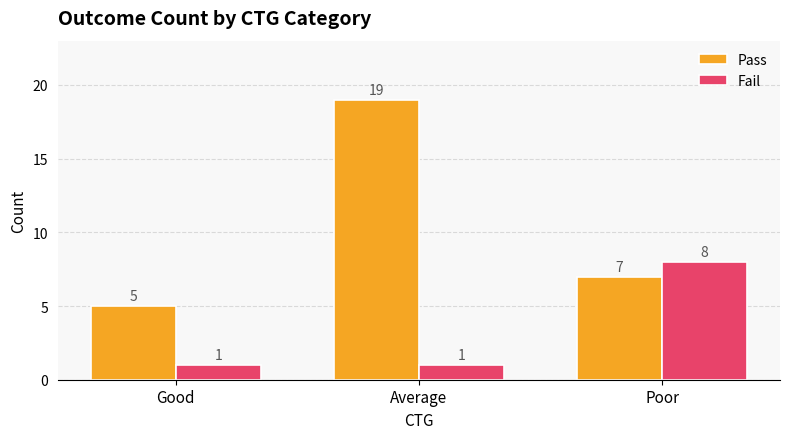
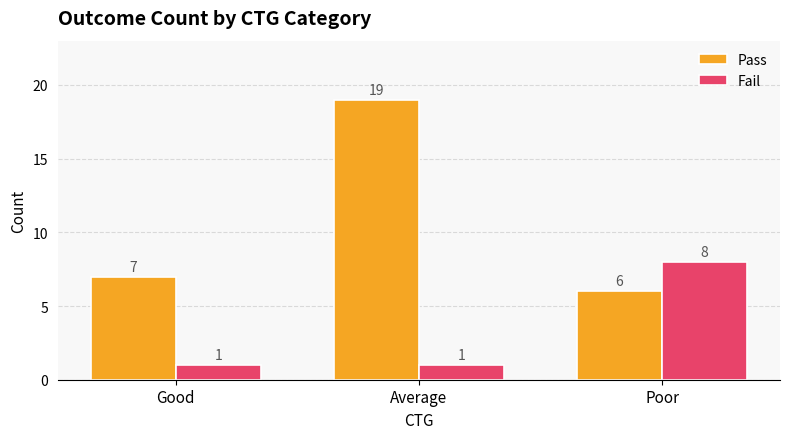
  {
    "Pass": {
-     "Good": 5,
+     "Good": 7,
      "Average": 19,
-     "Poor": 7
+     "Poor": 6
    },
    "Fail": {
      "Good": 1,
      "Average": 1,
      "Poor": 8
    }
  }
